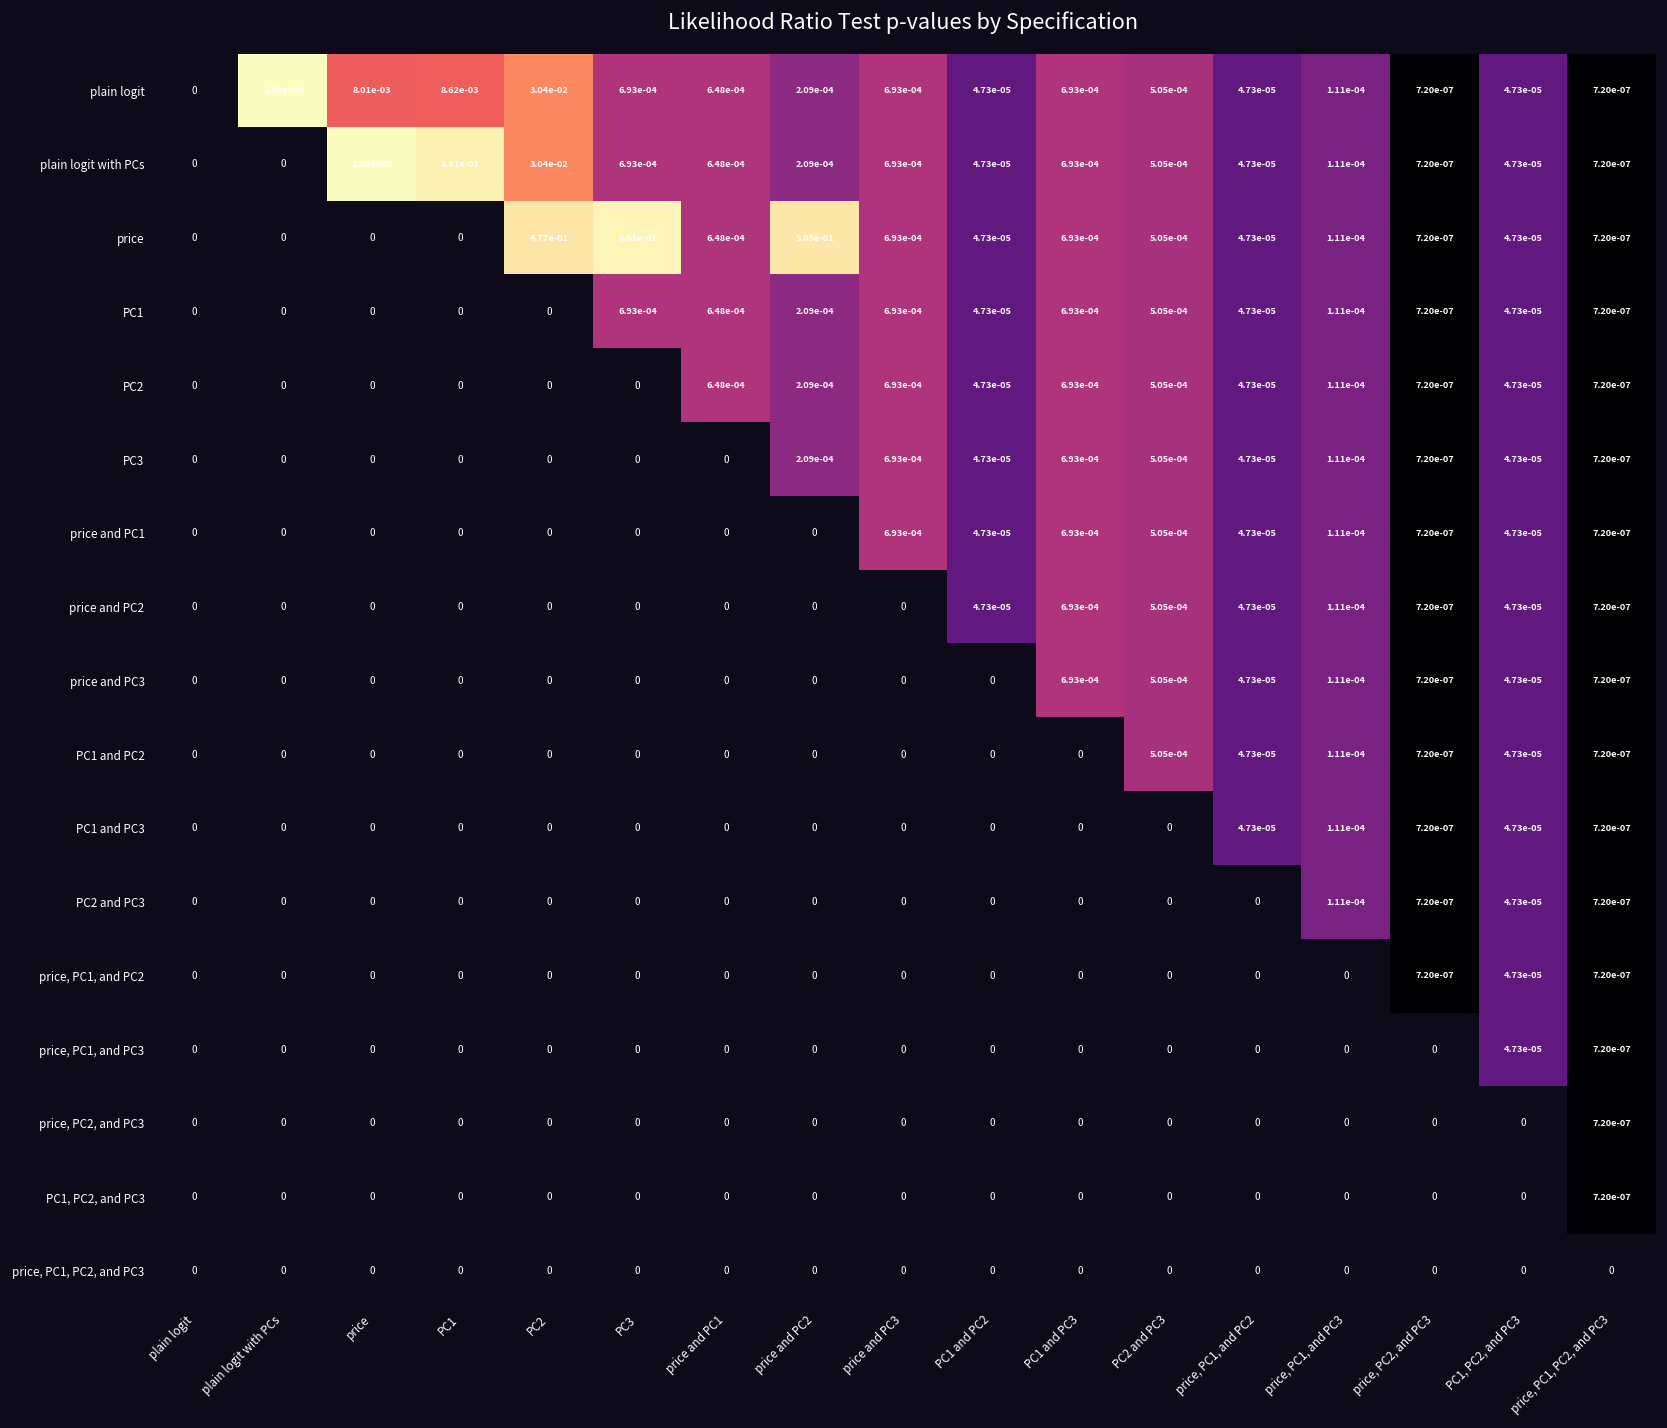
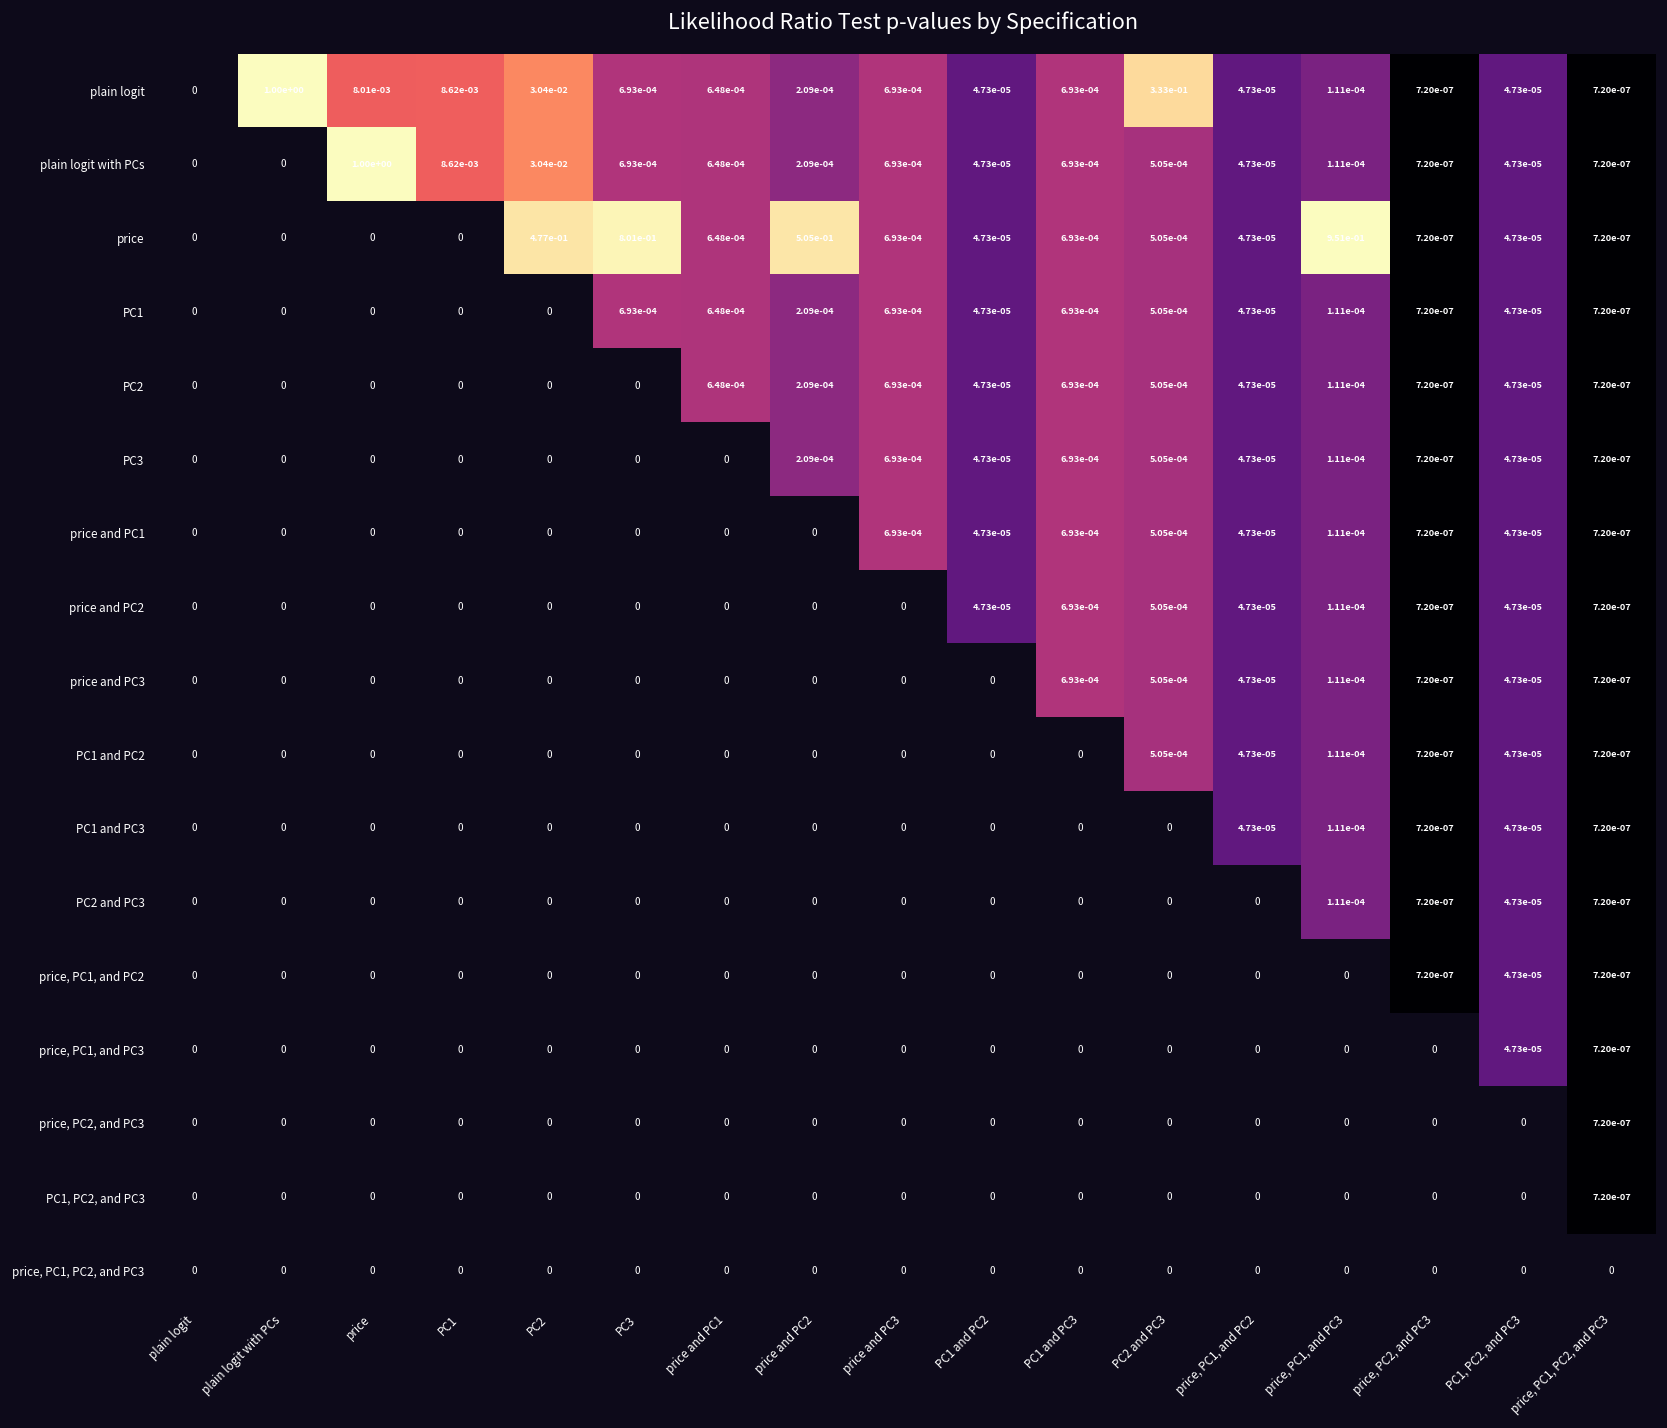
  {
    "plain logit": {
      "plain logit": "0",
      "plain logit with PCs": "1.00e+00",
      "price": "8.01e-03",
      "PC1": "8.62e-03",
      "PC2": "3.04e-02",
      "PC3": "6.93e-04",
      "price and PC1": "6.48e-04",
      "price and PC2": "2.09e-04",
      "price and PC3": "6.93e-04",
      "PC1 and PC2": "4.73e-05",
      "PC1 and PC3": "6.93e-04",
-     "PC2 and PC3": "5.05e-04",
+     "PC2 and PC3": "3.33e-01",
      "price, PC1, and PC2": "4.73e-05",
      "price, PC1, and PC3": "1.11e-04",
      "price, PC2, and PC3": "7.20e-07",
      "PC1, PC2, and PC3": "4.73e-05",
      "price, PC1, PC2, and PC3": "7.20e-07"
    },
    "plain logit with PCs": {
      "plain logit": "0",
      "plain logit with PCs": "0",
      "price": "1.00e+00",
-     "PC1": "6.51e-01",
+     "PC1": "8.62e-03",
      "PC2": "3.04e-02",
      "PC3": "6.93e-04",
      "price and PC1": "6.48e-04",
      "price and PC2": "2.09e-04",
      "price and PC3": "6.93e-04",
      "PC1 and PC2": "4.73e-05",
      "PC1 and PC3": "6.93e-04",
      "PC2 and PC3": "5.05e-04",
      "price, PC1, and PC2": "4.73e-05",
      "price, PC1, and PC3": "1.11e-04",
      "price, PC2, and PC3": "7.20e-07",
      "PC1, PC2, and PC3": "4.73e-05",
      "price, PC1, PC2, and PC3": "7.20e-07"
    },
    "price": {
      "plain logit": "0",
      "plain logit with PCs": "0",
      "price": "0",
      "PC1": "0",
      "PC2": "4.77e-01",
      "PC3": "8.01e-01",
      "price and PC1": "6.48e-04",
      "price and PC2": "5.05e-01",
      "price and PC3": "6.93e-04",
      "PC1 and PC2": "4.73e-05",
      "PC1 and PC3": "6.93e-04",
      "PC2 and PC3": "5.05e-04",
      "price, PC1, and PC2": "4.73e-05",
-     "price, PC1, and PC3": "1.11e-04",
+     "price, PC1, and PC3": "9.51e-01",
      "price, PC2, and PC3": "7.20e-07",
      "PC1, PC2, and PC3": "4.73e-05",
      "price, PC1, PC2, and PC3": "7.20e-07"
    }
  }
